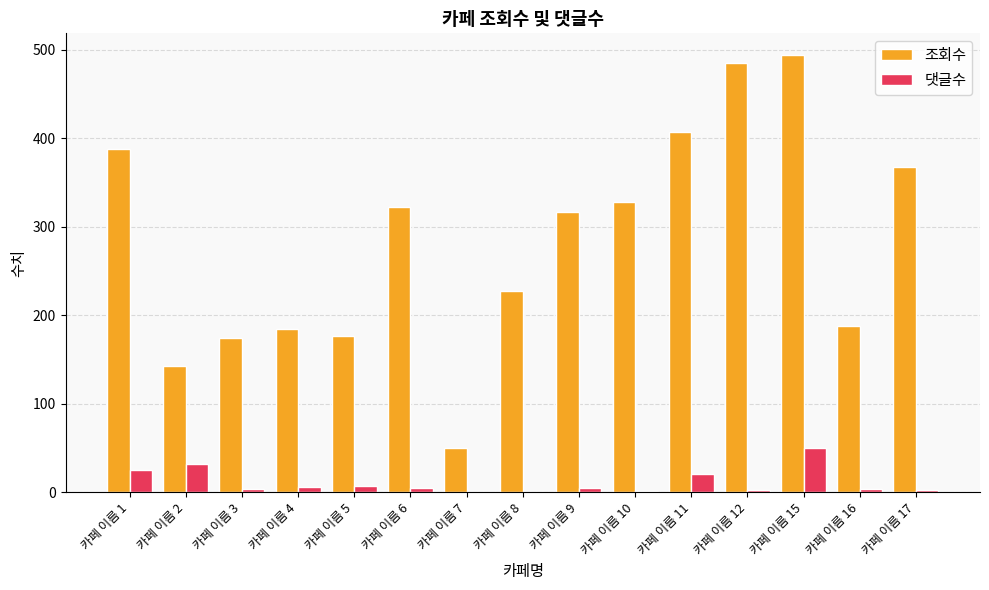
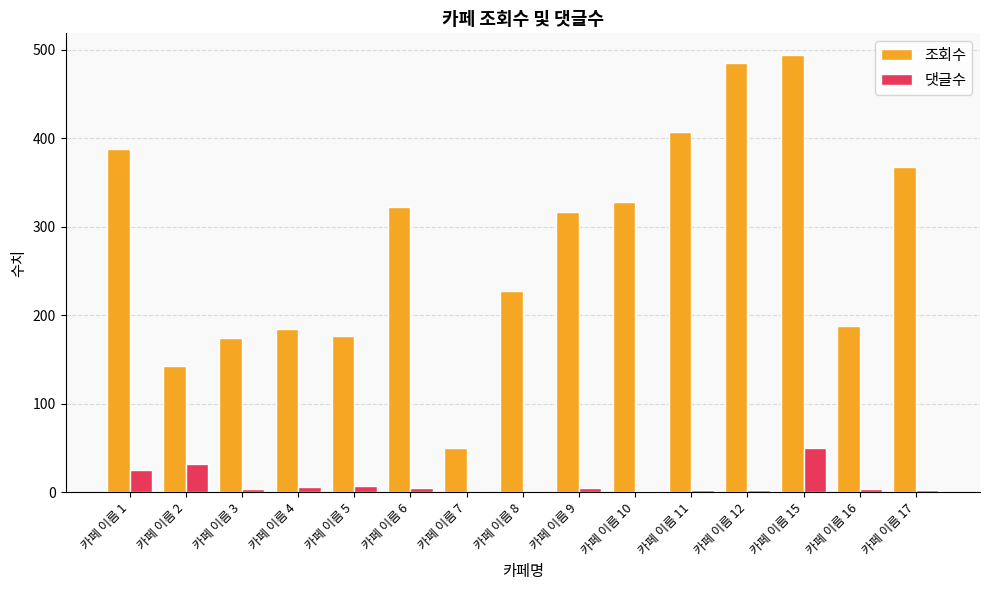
  {
    "조회수": {
      "카페 이름 1": 390,
      "카페 이름 2": 140,
      "카페 이름 3": 170,
      "카페 이름 4": 180,
      "카페 이름 5": 180,
      "카페 이름 6": 320,
      "카페 이름 7": 50,
      "카페 이름 8": 230,
      "카페 이름 9": 320,
      "카페 이름 10": 330,
      "카페 이름 11": 410,
      "카페 이름 12": 490,
      "카페 이름 15": 490,
      "카페 이름 16": 190,
      "카페 이름 17": 370
    },
    "댓글수": {
      "카페 이름 1": 30,
      "카페 이름 2": 30,
      "카페 이름 3": 0,
      "카페 이름 4": 10,
      "카페 이름 5": 10,
      "카페 이름 6": 10,
      "카페 이름 7": 0,
      "카페 이름 8": 0,
      "카페 이름 9": 10,
-     "카페 이름 11": 20,
+     "카페 이름 11": 0,
      "카페 이름 12": 0,
      "카페 이름 15": 50,
      "카페 이름 16": 0,
      "카페 이름 17": 0
    }
  }
